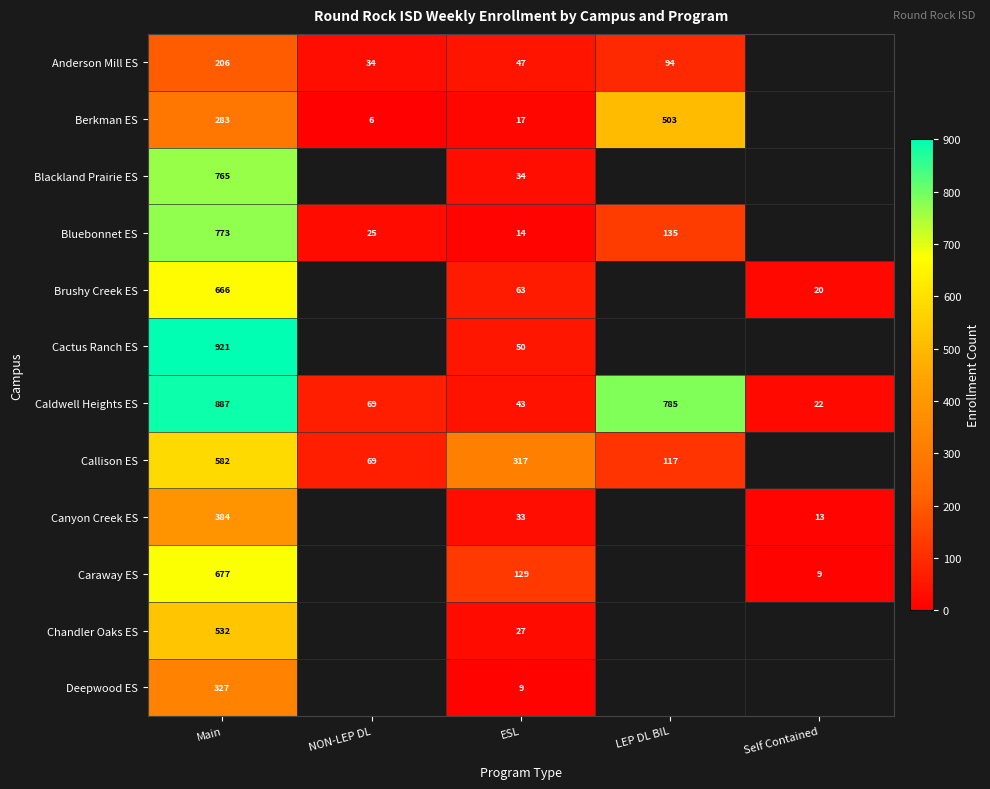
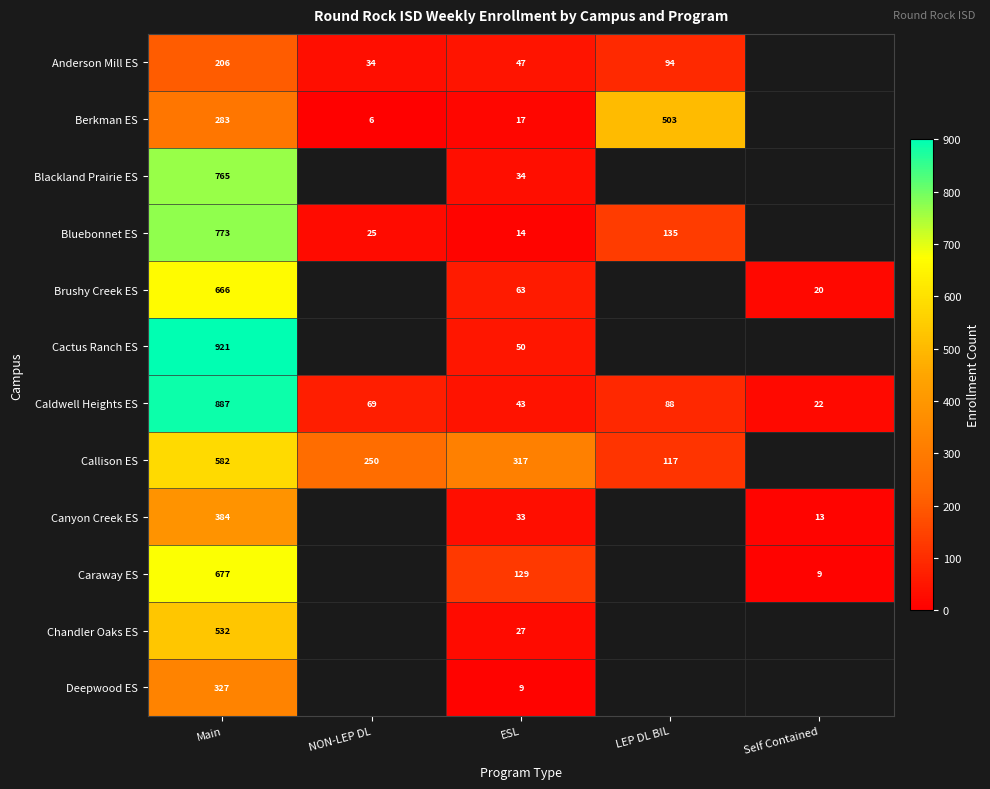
  {
    "Anderson Mill ES": {
      "Main": 206,
      "NON-LEP DL": 34,
      "ESL": 47,
      "LEP DL BIL": 94
    },
    "Berkman ES": {
      "Main": 283,
      "NON-LEP DL": 6,
      "ESL": 17,
      "LEP DL BIL": 503
    },
    "Blackland Prairie ES": {
      "Main": 765,
      "ESL": 34
    },
    "Bluebonnet ES": {
      "Main": 773,
      "NON-LEP DL": 25,
      "ESL": 14,
      "LEP DL BIL": 135
    },
    "Brushy Creek ES": {
      "Main": 666,
      "ESL": 63,
      "Self Contained": 20
    },
    "Cactus Ranch ES": {
      "Main": 921,
      "ESL": 50
    },
    "Caldwell Heights ES": {
      "Main": 887,
      "NON-LEP DL": 69,
      "ESL": 43,
-     "LEP DL BIL": 785,
+     "LEP DL BIL": 88,
      "Self Contained": 22
    },
    "Callison ES": {
      "Main": 582,
-     "NON-LEP DL": 69,
+     "NON-LEP DL": 250,
      "ESL": 317,
      "LEP DL BIL": 117
    },
    "Canyon Creek ES": {
      "Main": 384,
      "ESL": 33,
      "Self Contained": 13
    },
    "Caraway ES": {
      "Main": 677,
      "ESL": 129,
      "Self Contained": 9
    },
    "Chandler Oaks ES": {
      "Main": 532,
      "ESL": 27
    },
    "Deepwood ES": {
      "Main": 327,
      "ESL": 9
    }
  }
